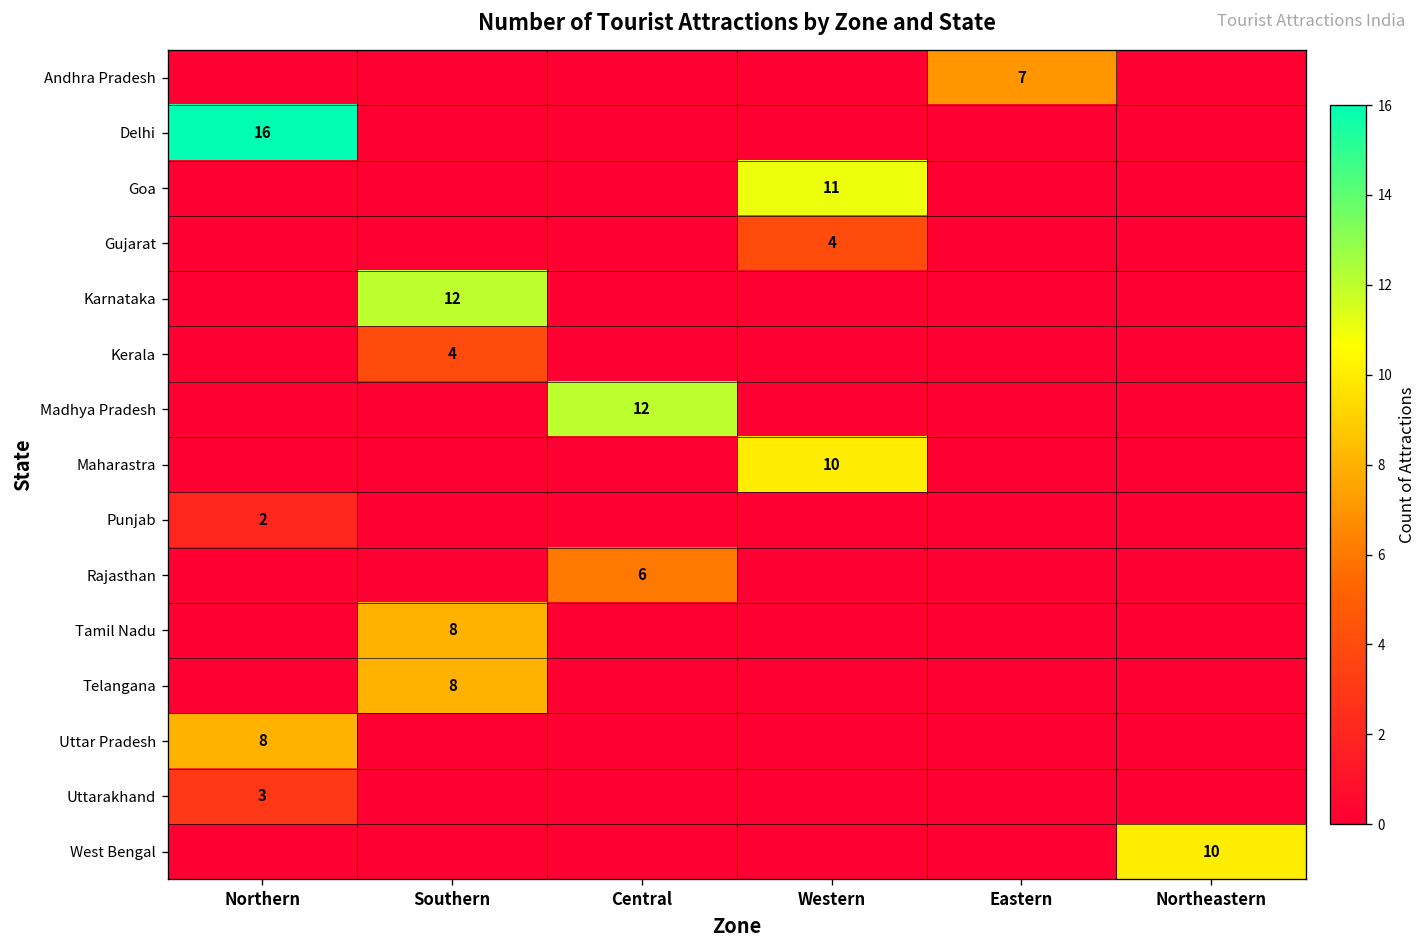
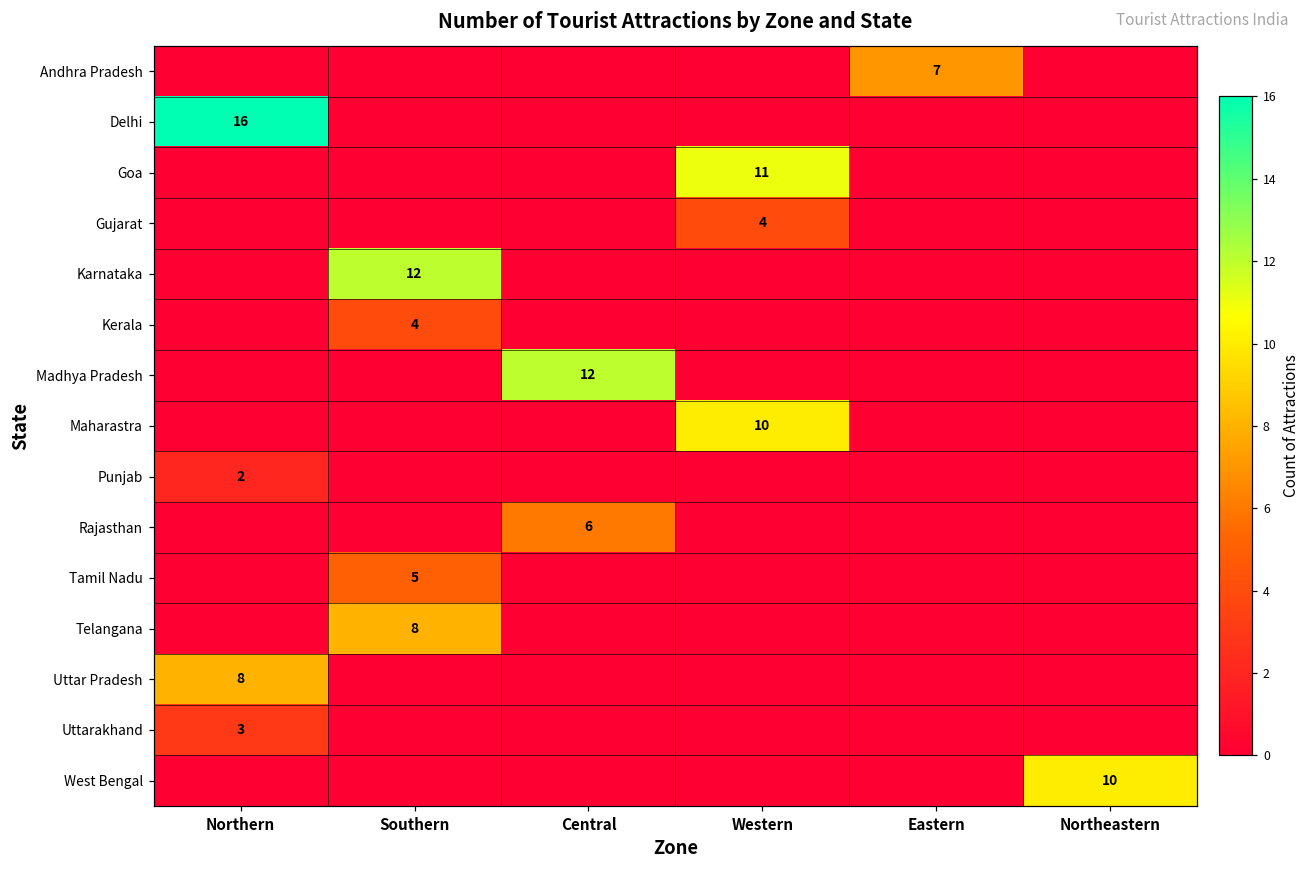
  {
    "Andhra Pradesh": {
      "Eastern": 7
    },
    "Delhi": {
      "Northern": 16
    },
    "Goa": {
      "Western": 11
    },
    "Gujarat": {
      "Western": 4
    },
    "Karnataka": {
      "Southern": 12
    },
    "Kerala": {
      "Southern": 4
    },
    "Madhya Pradesh": {
      "Central": 12
    },
    "Maharastra": {
      "Western": 10
    },
    "Punjab": {
      "Northern": 2
    },
    "Rajasthan": {
      "Central": 6
    },
    "Tamil Nadu": {
-     "Southern": 8
+     "Southern": 5
    },
    "Telangana": {
      "Southern": 8
    },
    "Uttar Pradesh": {
      "Northern": 8
    },
    "Uttarakhand": {
      "Northern": 3
    },
    "West Bengal": {
      "Northeastern": 10
    }
  }
